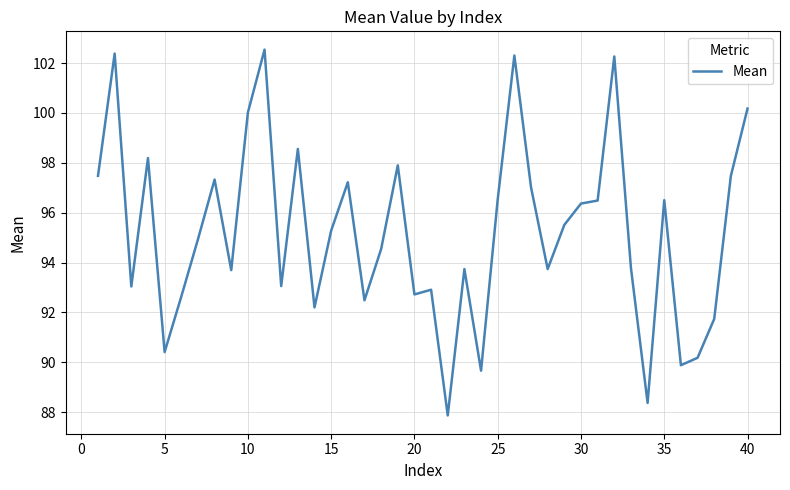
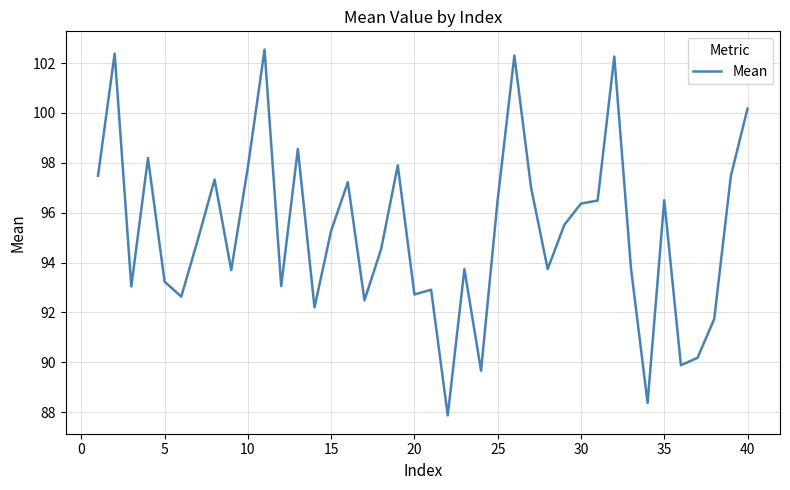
  {
-   "5": 90.4,
-   "10": 100.0,
+   "5": 93.2,
+   "10": 97.8,
    "15": 95.3,
    "20": 92.7,
    "25": 96.5,
    "30": 96.4,
    "35": 96.5,
    "40": 100.2
  }
